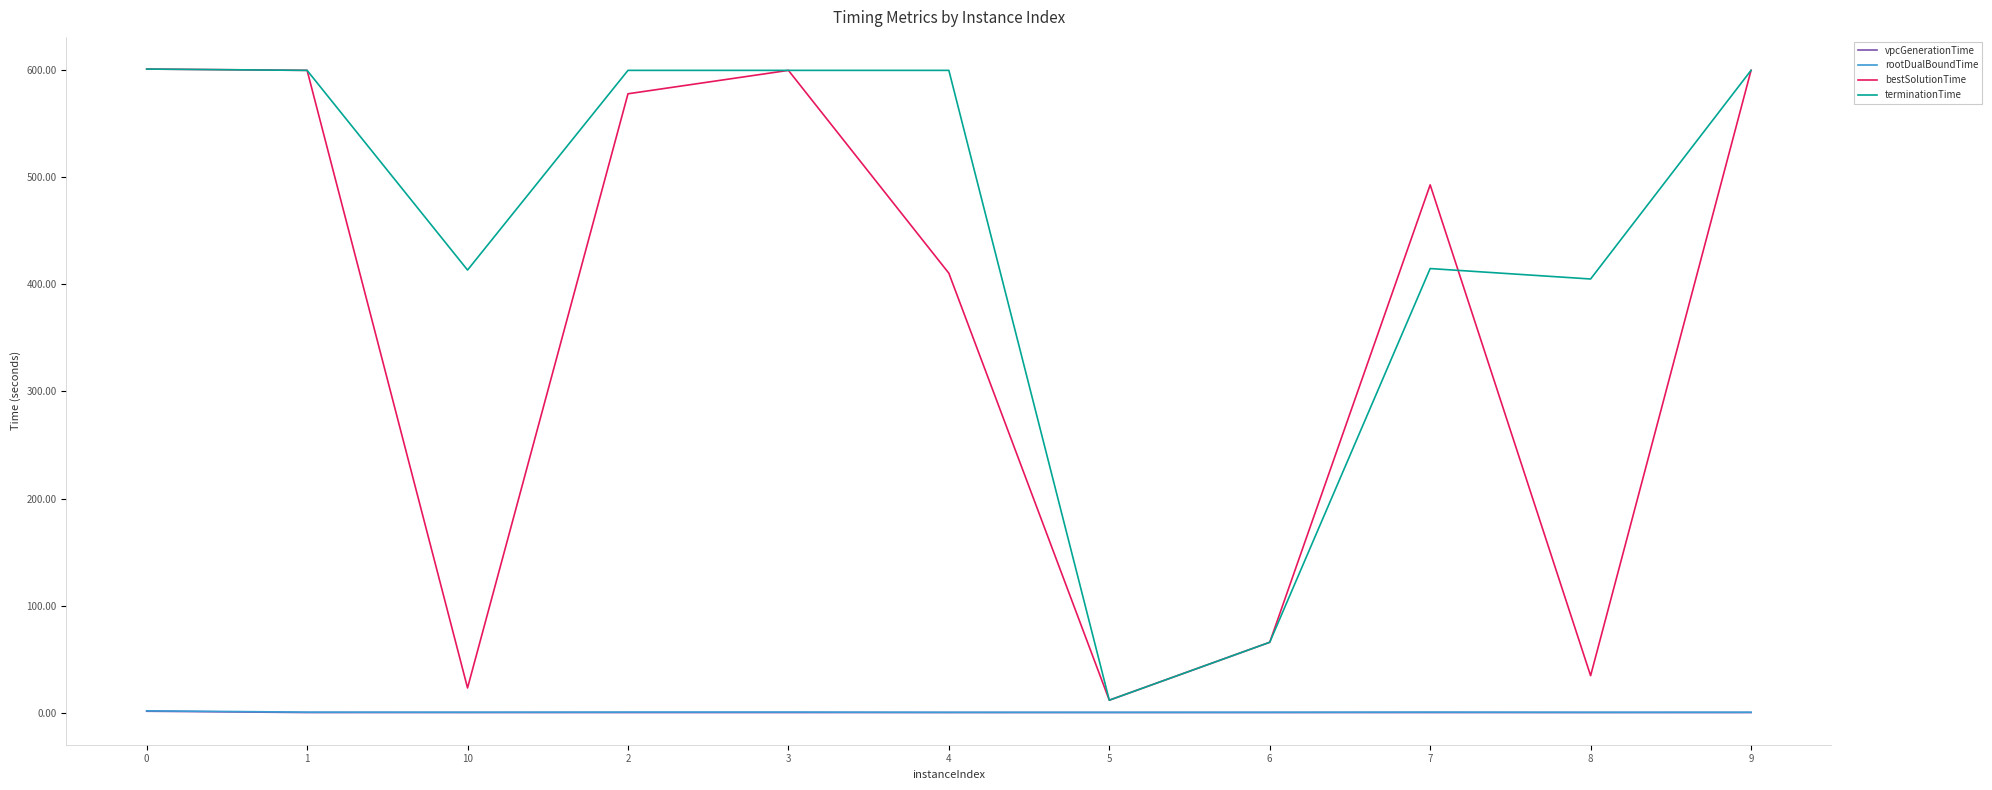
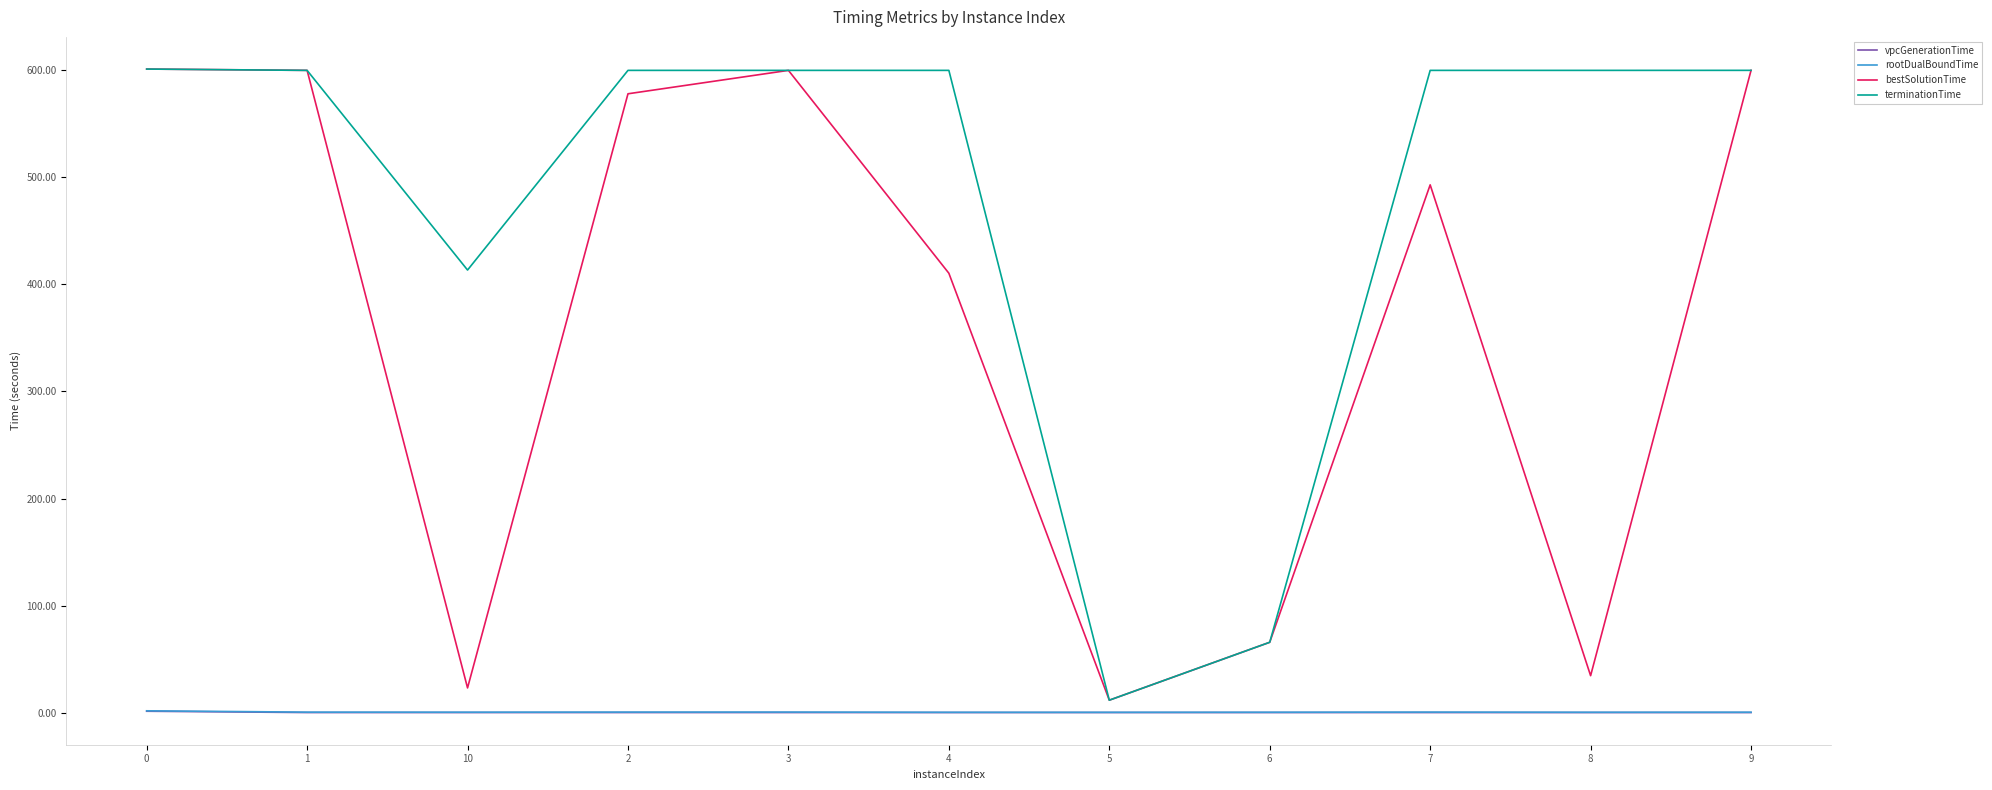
  {
    "rootDualBoundTime": {
      "1": 0,
      "10": 0,
      "2": 0,
      "3": 0,
      "4": 0,
      "5": 0,
      "6": 0,
      "7": 0,
      "8": 0,
      "9": 0
    },
    "bestSolutionTime": {
      "10": 23,
      "2": 578,
      "4": 410,
      "7": 493,
      "8": 34
    },
    "terminationTime": {
      "10": 413,
      "2": 600,
      "4": 600,
-     "7": 415,
-     "8": 405
+     "7": 600,
+     "8": 600
    }
  }
